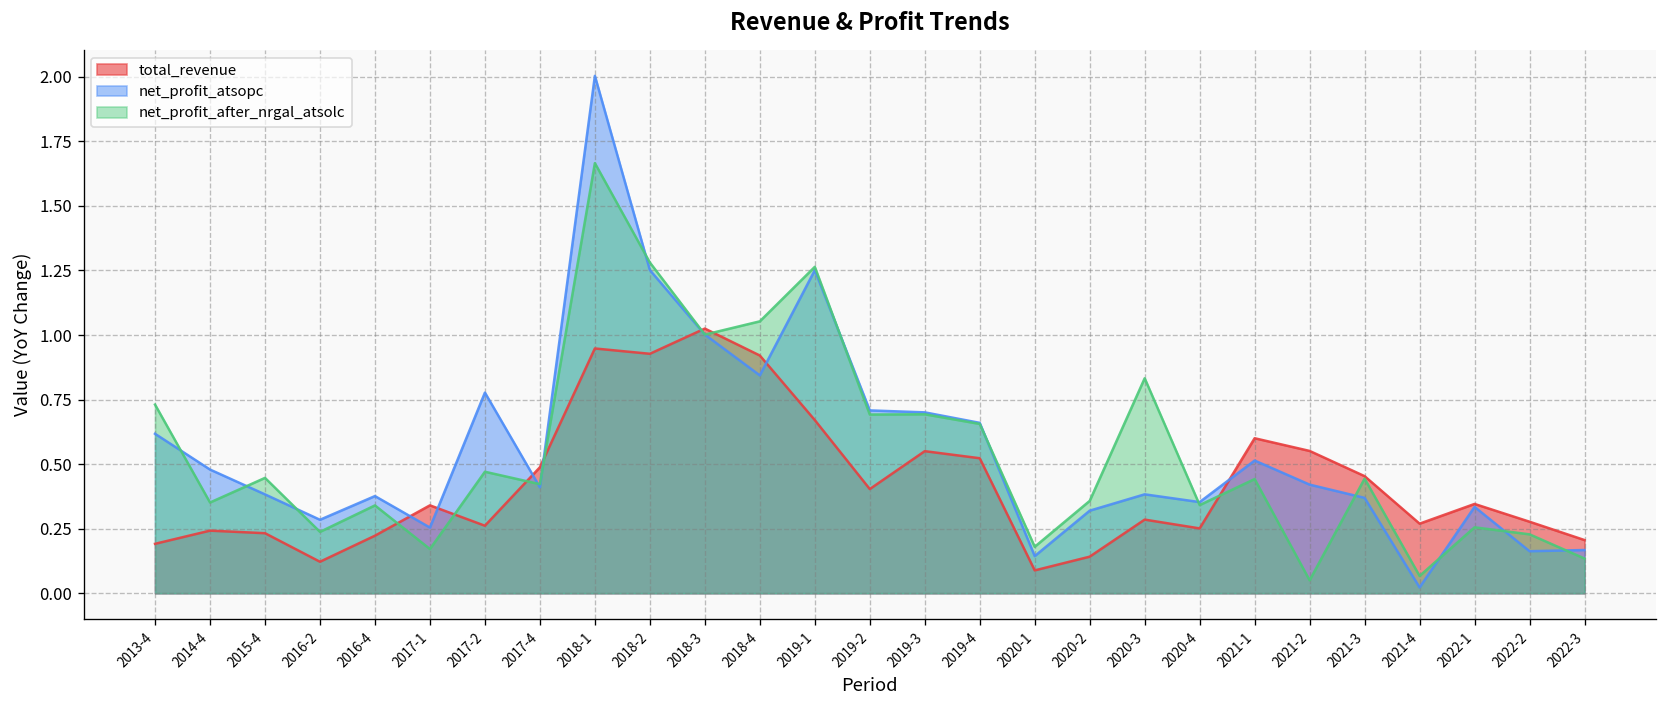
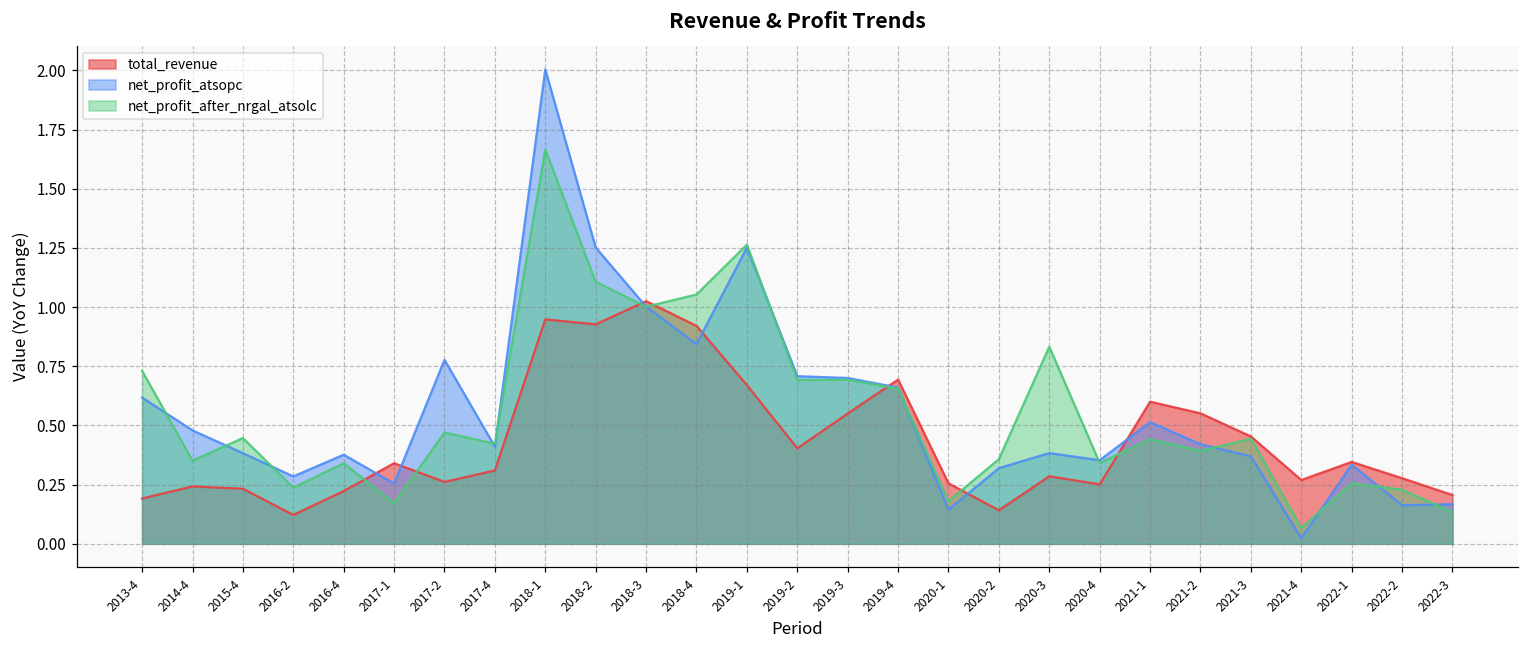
  {
    "total_revenue": {
      "2013-4": 0.19,
      "2014-4": 0.24,
      "2015-4": 0.23,
      "2016-2": 0.12,
      "2016-4": 0.22,
      "2017-1": 0.34,
      "2017-2": 0.26,
-     "2017-4": 0.49,
+     "2017-4": 0.31,
      "2018-1": 0.95,
      "2018-2": 0.93,
      "2018-3": 1.03,
      "2018-4": 0.92,
      "2019-1": 0.67,
      "2019-2": 0.40,
      "2019-3": 0.55,
-     "2019-4": 0.52,
-     "2020-1": 0.09,
+     "2019-4": 0.69,
+     "2020-1": 0.26,
      "2020-2": 0.14,
      "2020-3": 0.29,
      "2020-4": 0.25,
      "2021-1": 0.60,
      "2021-2": 0.55,
      "2021-4": 0.27,
      "2022-2": 0.28,
      "2022-3": 0.21
    },
    "net_profit_atsopc": {
      "2013-4": 0.62,
      "2014-4": 0.48,
      "2015-4": 0.38,
      "2016-2": 0.28,
      "2016-4": 0.38,
      "2017-1": 0.25,
      "2017-2": 0.78,
      "2017-4": 0.41,
      "2018-1": 2.00,
      "2018-2": 1.25,
      "2018-4": 0.84,
      "2019-1": 1.25,
      "2019-2": 0.71,
      "2020-1": 0.14,
      "2020-2": 0.32,
      "2020-3": 0.38,
      "2021-1": 0.51,
      "2021-2": 0.42,
      "2021-3": 0.37,
      "2021-4": 0.02,
      "2022-2": 0.16,
      "2022-3": 0.17
    },
    "net_profit_after_nrgal_atsolc": {
      "2013-4": 0.73,
      "2014-4": 0.35,
      "2015-4": 0.45,
      "2016-2": 0.24,
      "2016-4": 0.34,
      "2017-1": 0.17,
      "2017-2": 0.47,
      "2017-4": 0.42,
      "2018-1": 1.67,
-     "2018-2": 1.28,
+     "2018-2": 1.11,
      "2018-4": 1.05,
      "2019-1": 1.26,
      "2019-2": 0.69,
      "2020-1": 0.18,
      "2020-2": 0.36,
      "2020-3": 0.83,
      "2021-1": 0.44,
-     "2021-2": 0.05,
+     "2021-2": 0.39,
      "2021-4": 0.07,
      "2022-1": 0.26,
      "2022-2": 0.23,
      "2022-3": 0.13
    }
  }
